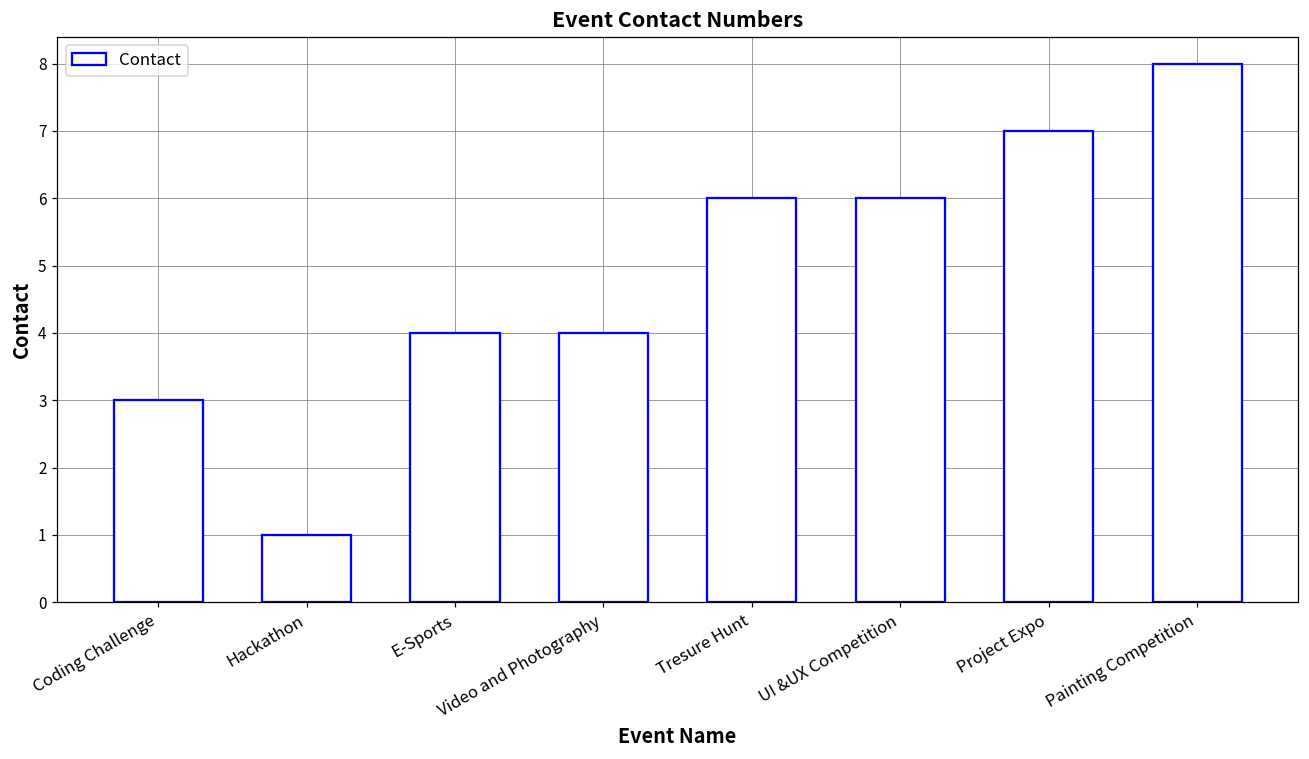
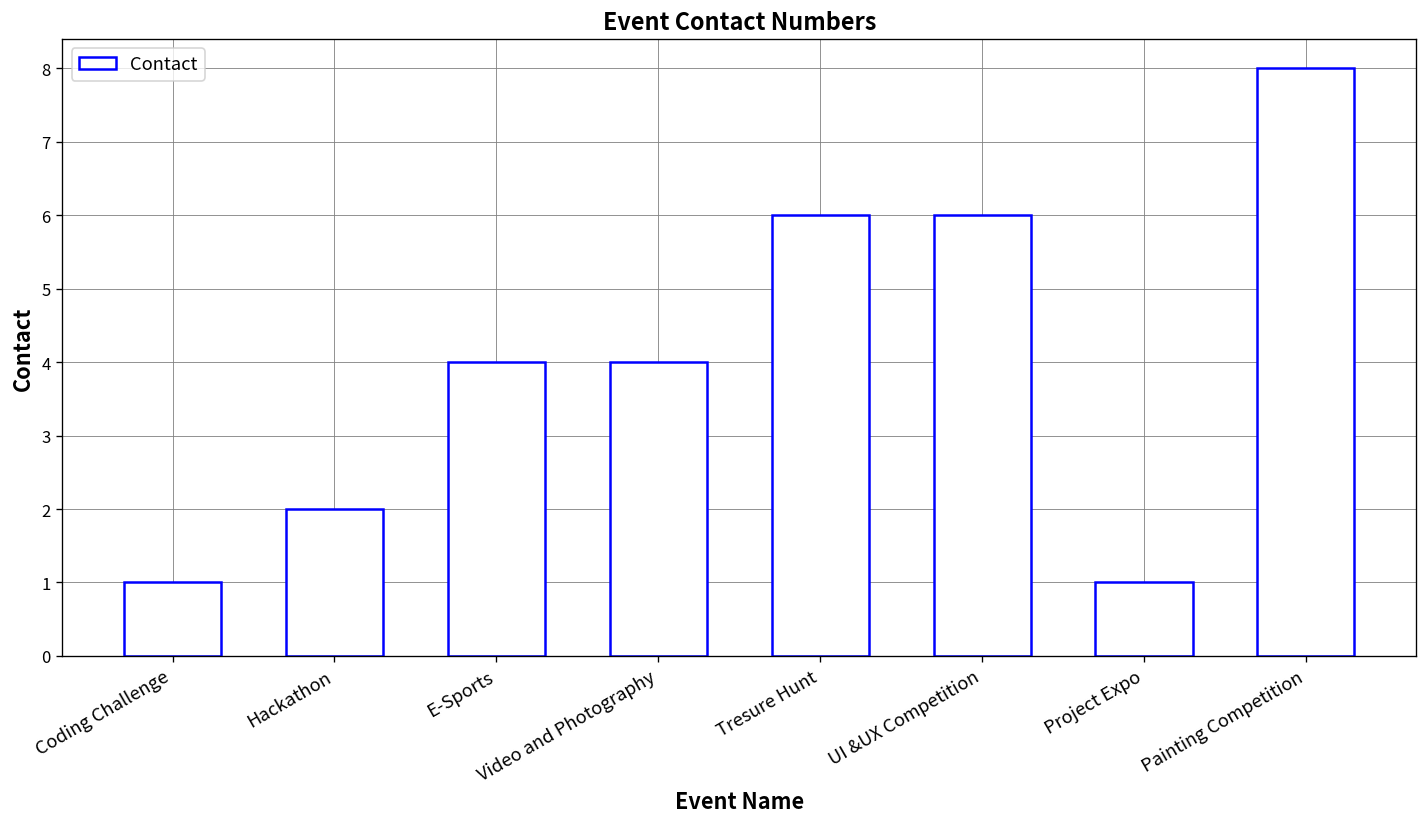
  {
-   "Coding Challenge": 3,
-   "Hackathon": 1,
+   "Coding Challenge": 1,
+   "Hackathon": 2,
    "E-Sports": 4,
    "Video and Photography": 4,
    "Tresure Hunt": 6,
    "UI &UX Competition": 6,
-   "Project Expo": 7,
+   "Project Expo": 1,
    "Painting Competition": 8
  }
